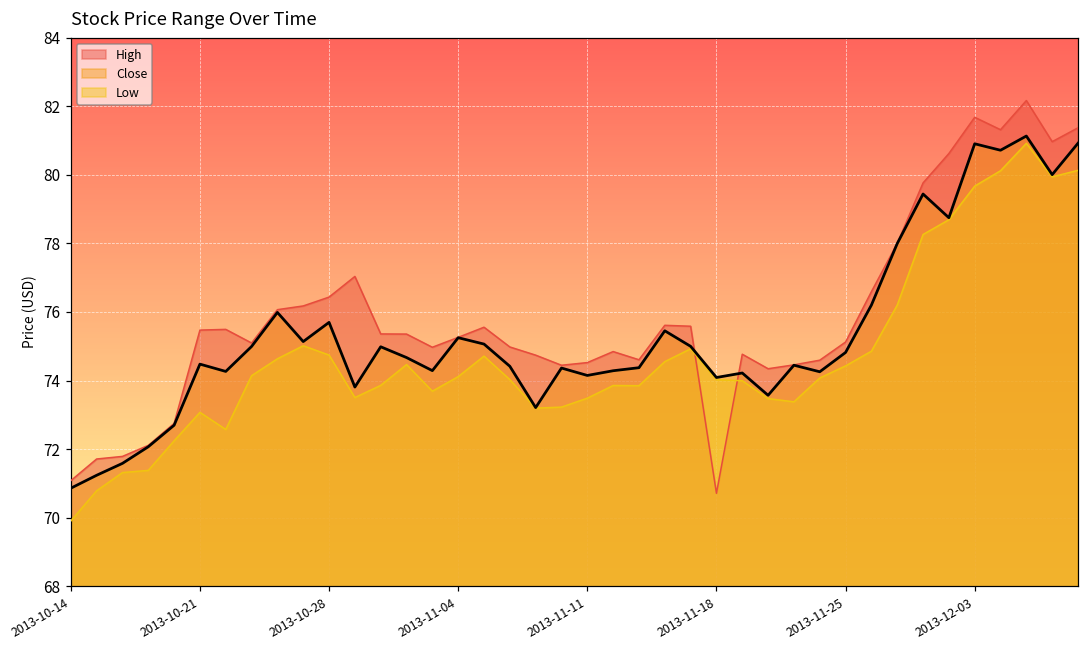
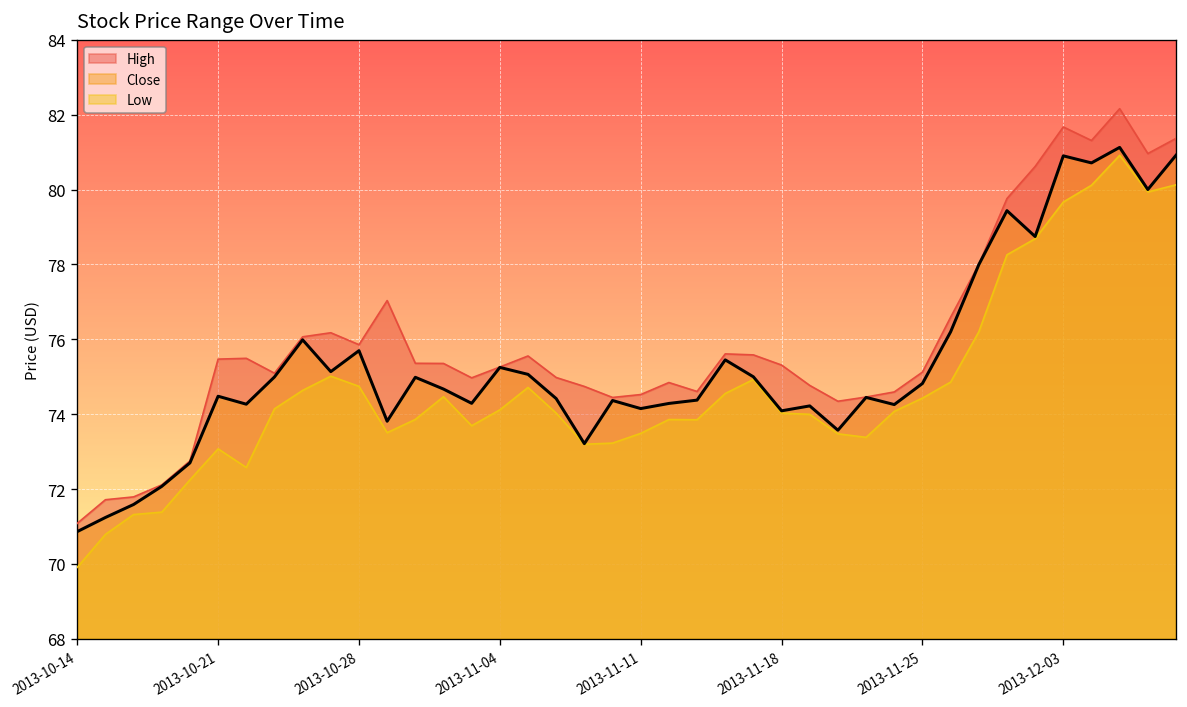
  {
    "High": {
      "2013-10-14": 71.1,
      "2013-10-21": 75.5,
-     "2013-10-28": 76.4,
+     "2013-10-28": 75.9,
      "2013-11-11": 74.5,
-     "2013-11-18": 70.7,
+     "2013-11-18": 75.3,
      "2013-11-25": 75.1,
      "2013-12-03": 81.7
    }
  }
